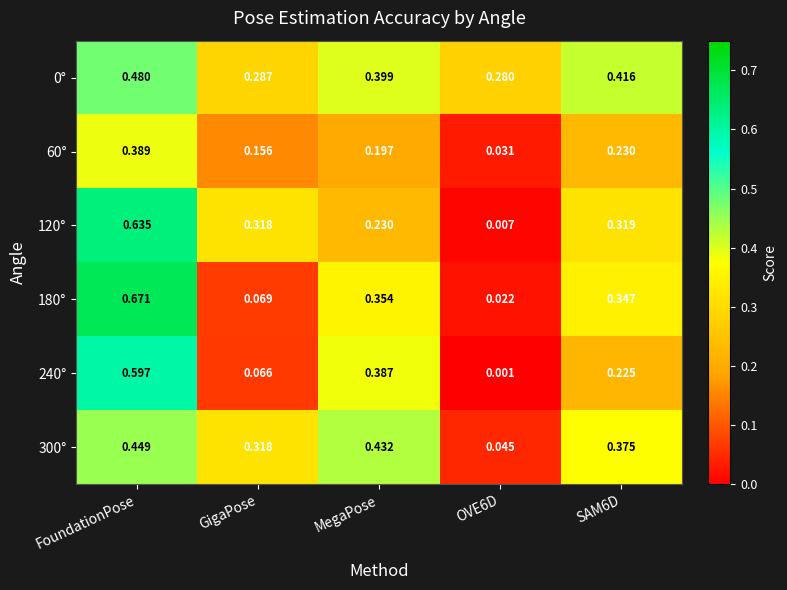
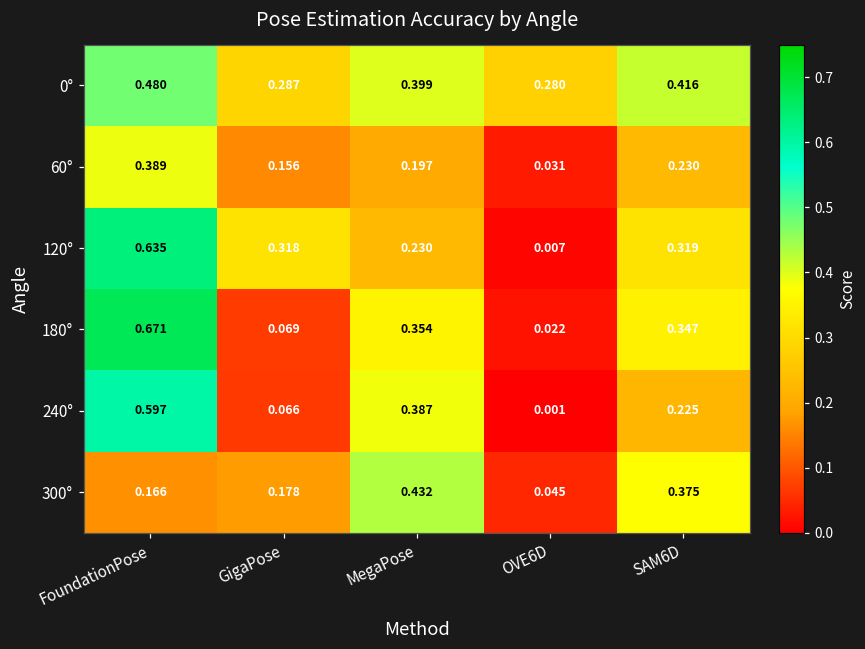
  {
    "0°": {
      "FoundationPose": 0.480,
      "GigaPose": 0.287,
      "MegaPose": 0.399,
      "OVE6D": 0.280,
      "SAM6D": 0.416
    },
    "60°": {
      "FoundationPose": 0.389,
      "GigaPose": 0.156,
      "MegaPose": 0.197,
      "OVE6D": 0.031,
      "SAM6D": 0.230
    },
    "120°": {
      "FoundationPose": 0.635,
      "GigaPose": 0.318,
      "MegaPose": 0.230,
      "OVE6D": 0.007,
      "SAM6D": 0.319
    },
    "180°": {
      "FoundationPose": 0.671,
      "GigaPose": 0.069,
      "MegaPose": 0.354,
      "OVE6D": 0.022,
      "SAM6D": 0.347
    },
    "240°": {
      "FoundationPose": 0.597,
      "GigaPose": 0.066,
      "MegaPose": 0.387,
      "OVE6D": 0.001,
      "SAM6D": 0.225
    },
    "300°": {
-     "FoundationPose": 0.449,
-     "GigaPose": 0.318,
+     "FoundationPose": 0.166,
+     "GigaPose": 0.178,
      "MegaPose": 0.432,
      "OVE6D": 0.045,
      "SAM6D": 0.375
    }
  }
